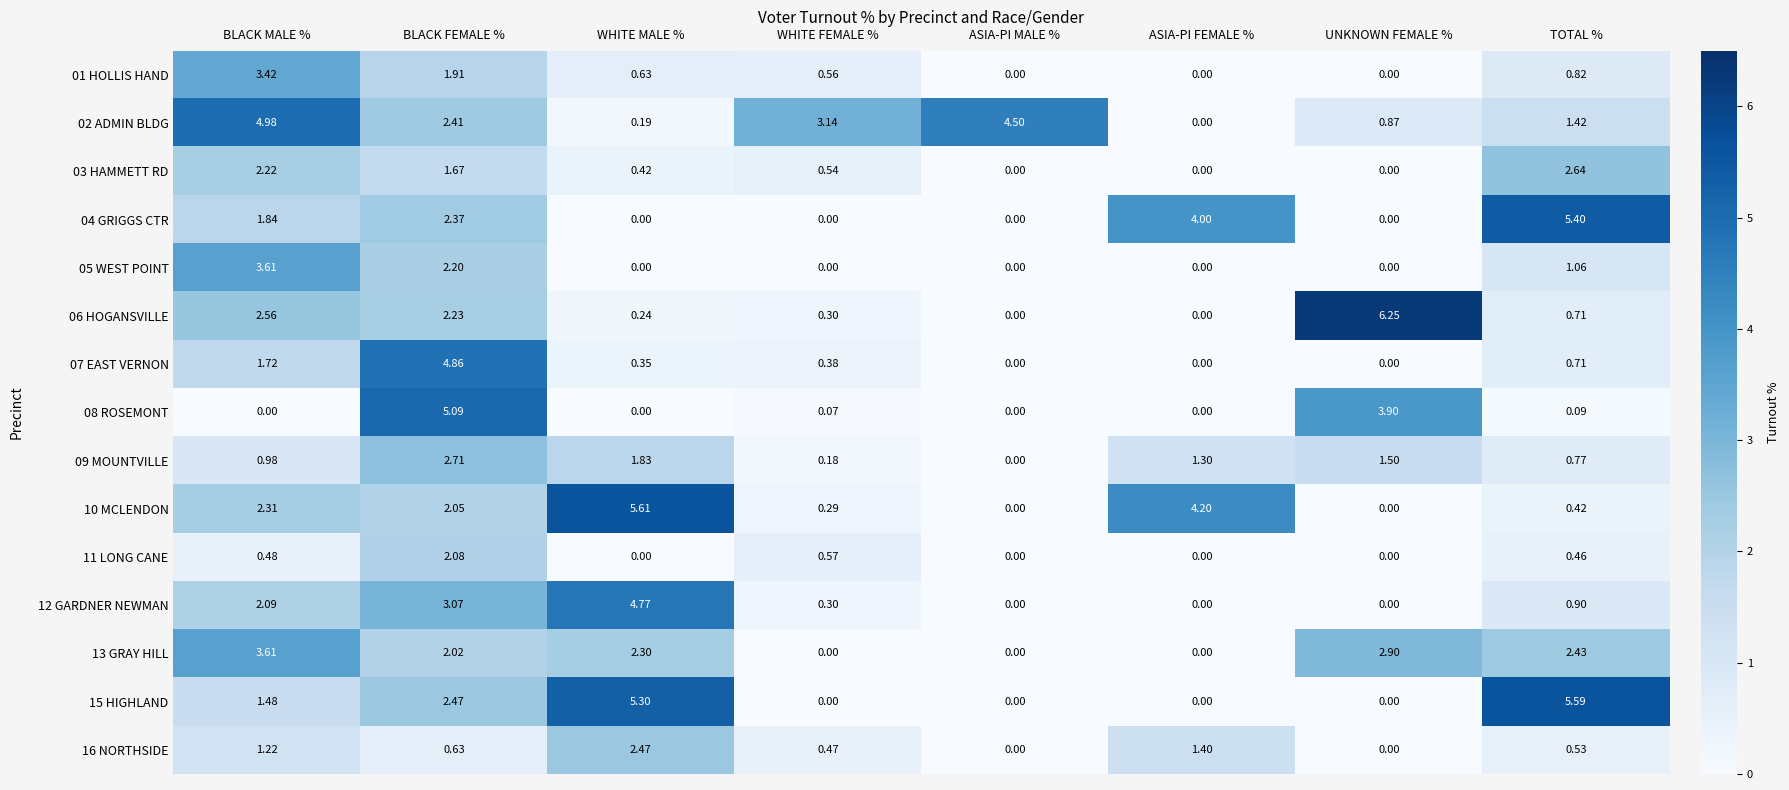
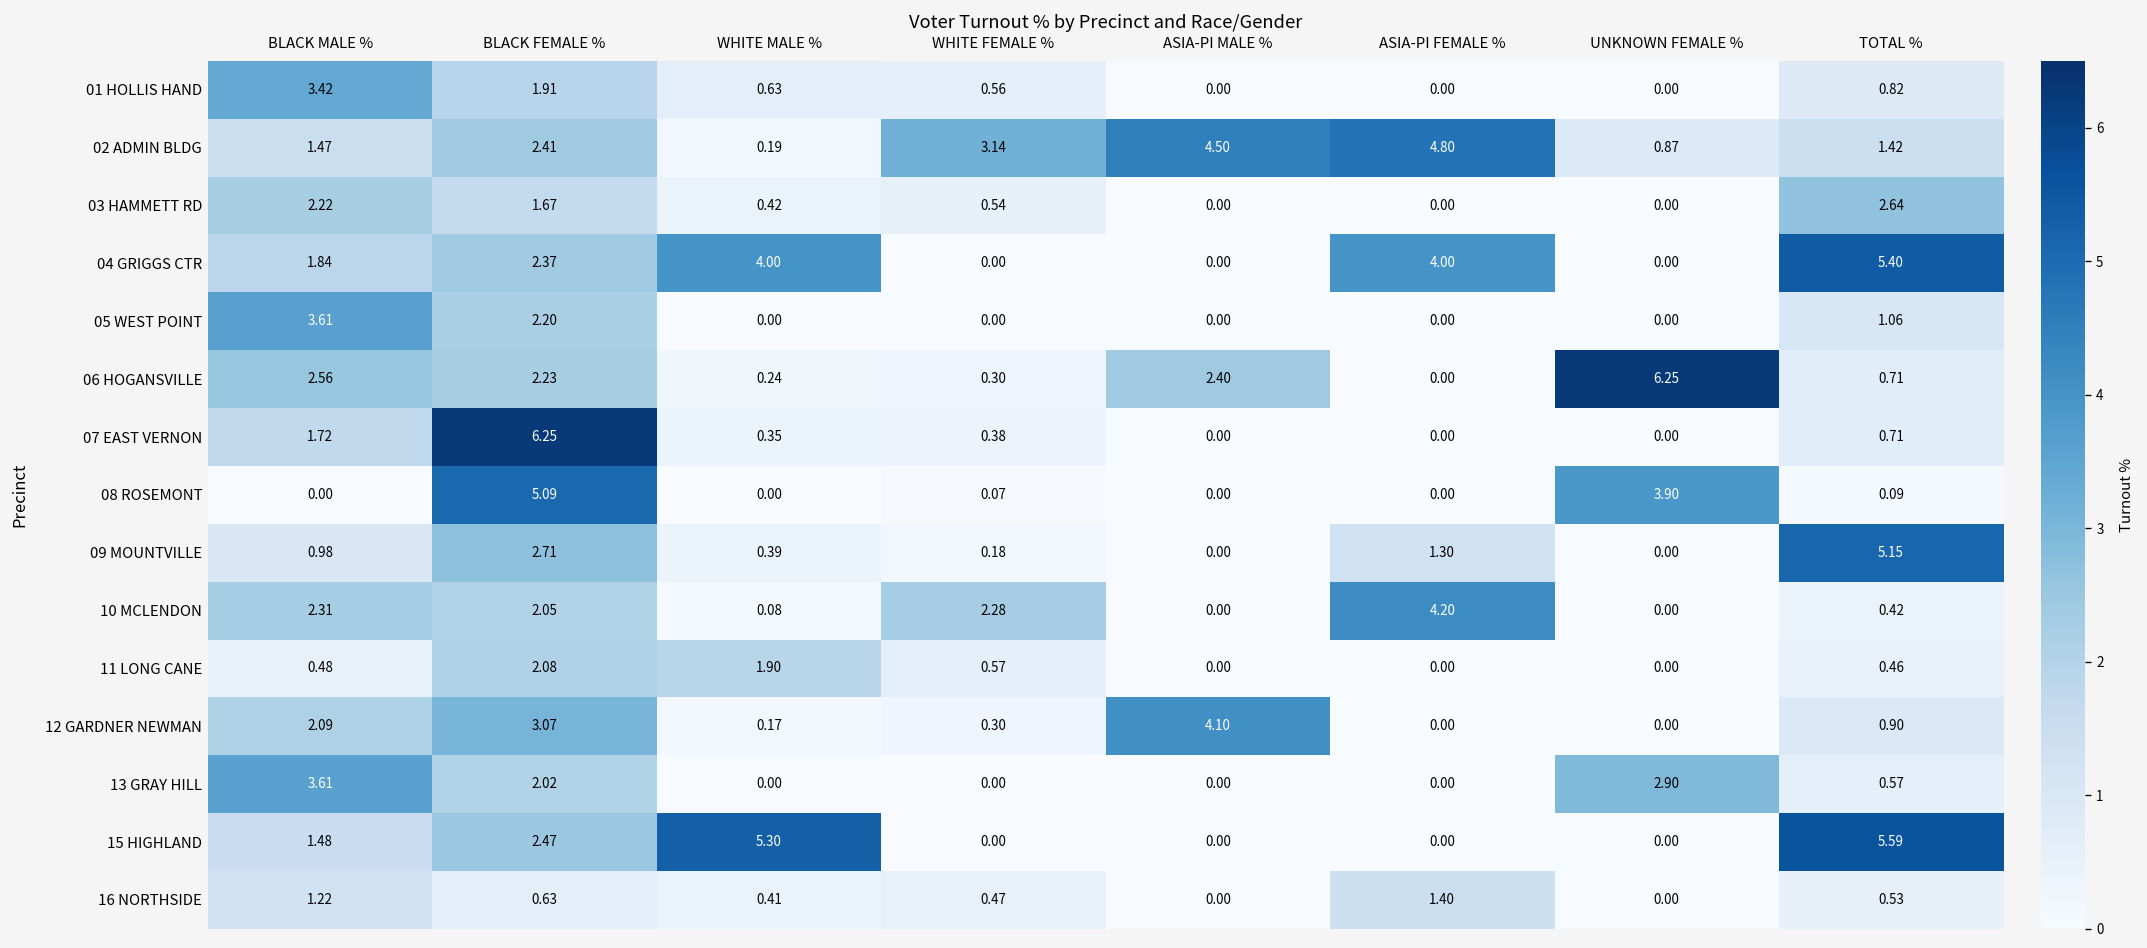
  {
    "01 HOLLIS HAND": {
      "BLACK MALE %": 3.42,
      "BLACK FEMALE %": 1.91,
      "WHITE MALE %": 0.63,
      "WHITE FEMALE %": 0.56,
      "ASIA-PI MALE %": 0.00,
      "ASIA-PI FEMALE %": 0.00,
      "UNKNOWN FEMALE %": 0.00,
      "TOTAL %": 0.82
    },
    "02 ADMIN BLDG": {
-     "BLACK MALE %": 4.98,
+     "BLACK MALE %": 1.47,
      "BLACK FEMALE %": 2.41,
      "WHITE MALE %": 0.19,
      "WHITE FEMALE %": 3.14,
      "ASIA-PI MALE %": 4.50,
-     "ASIA-PI FEMALE %": 0.00,
+     "ASIA-PI FEMALE %": 4.80,
      "UNKNOWN FEMALE %": 0.87,
      "TOTAL %": 1.42
    },
    "03 HAMMETT RD": {
      "BLACK MALE %": 2.22,
      "BLACK FEMALE %": 1.67,
      "WHITE MALE %": 0.42,
      "WHITE FEMALE %": 0.54,
      "ASIA-PI MALE %": 0.00,
      "ASIA-PI FEMALE %": 0.00,
      "UNKNOWN FEMALE %": 0.00,
      "TOTAL %": 2.64
    },
    "04 GRIGGS CTR": {
      "BLACK MALE %": 1.84,
      "BLACK FEMALE %": 2.37,
-     "WHITE MALE %": 0.00,
+     "WHITE MALE %": 4.00,
      "WHITE FEMALE %": 0.00,
      "ASIA-PI MALE %": 0.00,
      "ASIA-PI FEMALE %": 4.00,
      "UNKNOWN FEMALE %": 0.00,
      "TOTAL %": 5.40
    },
    "05 WEST POINT": {
      "BLACK MALE %": 3.61,
      "BLACK FEMALE %": 2.20,
      "WHITE MALE %": 0.00,
      "WHITE FEMALE %": 0.00,
      "ASIA-PI MALE %": 0.00,
      "ASIA-PI FEMALE %": 0.00,
      "UNKNOWN FEMALE %": 0.00,
      "TOTAL %": 1.06
    },
    "06 HOGANSVILLE": {
      "BLACK MALE %": 2.56,
      "BLACK FEMALE %": 2.23,
      "WHITE MALE %": 0.24,
      "WHITE FEMALE %": 0.30,
-     "ASIA-PI MALE %": 0.00,
+     "ASIA-PI MALE %": 2.40,
      "ASIA-PI FEMALE %": 0.00,
      "UNKNOWN FEMALE %": 6.25,
      "TOTAL %": 0.71
    },
    "07 EAST VERNON": {
      "BLACK MALE %": 1.72,
-     "BLACK FEMALE %": 4.86,
+     "BLACK FEMALE %": 6.25,
      "WHITE MALE %": 0.35,
      "WHITE FEMALE %": 0.38,
      "ASIA-PI MALE %": 0.00,
      "ASIA-PI FEMALE %": 0.00,
      "UNKNOWN FEMALE %": 0.00,
      "TOTAL %": 0.71
    },
    "08 ROSEMONT": {
      "BLACK MALE %": 0.00,
      "BLACK FEMALE %": 5.09,
      "WHITE MALE %": 0.00,
      "WHITE FEMALE %": 0.07,
      "ASIA-PI MALE %": 0.00,
      "ASIA-PI FEMALE %": 0.00,
      "UNKNOWN FEMALE %": 3.90,
      "TOTAL %": 0.09
    },
    "09 MOUNTVILLE": {
      "BLACK MALE %": 0.98,
      "BLACK FEMALE %": 2.71,
-     "WHITE MALE %": 1.83,
+     "WHITE MALE %": 0.39,
      "WHITE FEMALE %": 0.18,
      "ASIA-PI MALE %": 0.00,
      "ASIA-PI FEMALE %": 1.30,
-     "UNKNOWN FEMALE %": 1.50,
-     "TOTAL %": 0.77
+     "UNKNOWN FEMALE %": 0.00,
+     "TOTAL %": 5.15
    },
    "10 MCLENDON": {
      "BLACK MALE %": 2.31,
      "BLACK FEMALE %": 2.05,
-     "WHITE MALE %": 5.61,
-     "WHITE FEMALE %": 0.29,
+     "WHITE MALE %": 0.08,
+     "WHITE FEMALE %": 2.28,
      "ASIA-PI MALE %": 0.00,
      "ASIA-PI FEMALE %": 4.20,
      "UNKNOWN FEMALE %": 0.00,
      "TOTAL %": 0.42
    },
    "11 LONG CANE": {
      "BLACK MALE %": 0.48,
      "BLACK FEMALE %": 2.08,
-     "WHITE MALE %": 0.00,
+     "WHITE MALE %": 1.90,
      "WHITE FEMALE %": 0.57,
      "ASIA-PI MALE %": 0.00,
      "ASIA-PI FEMALE %": 0.00,
      "UNKNOWN FEMALE %": 0.00,
      "TOTAL %": 0.46
    },
    "12 GARDNER NEWMAN": {
      "BLACK MALE %": 2.09,
      "BLACK FEMALE %": 3.07,
-     "WHITE MALE %": 4.77,
+     "WHITE MALE %": 0.17,
      "WHITE FEMALE %": 0.30,
-     "ASIA-PI MALE %": 0.00,
+     "ASIA-PI MALE %": 4.10,
      "ASIA-PI FEMALE %": 0.00,
      "UNKNOWN FEMALE %": 0.00,
      "TOTAL %": 0.90
    },
    "13 GRAY HILL": {
      "BLACK MALE %": 3.61,
      "BLACK FEMALE %": 2.02,
-     "WHITE MALE %": 2.30,
+     "WHITE MALE %": 0.00,
      "WHITE FEMALE %": 0.00,
      "ASIA-PI MALE %": 0.00,
      "ASIA-PI FEMALE %": 0.00,
      "UNKNOWN FEMALE %": 2.90,
-     "TOTAL %": 2.43
+     "TOTAL %": 0.57
    },
    "15 HIGHLAND": {
      "BLACK MALE %": 1.48,
      "BLACK FEMALE %": 2.47,
      "WHITE MALE %": 5.30,
      "WHITE FEMALE %": 0.00,
      "ASIA-PI MALE %": 0.00,
      "ASIA-PI FEMALE %": 0.00,
      "UNKNOWN FEMALE %": 0.00,
      "TOTAL %": 5.59
    },
    "16 NORTHSIDE": {
      "BLACK MALE %": 1.22,
      "BLACK FEMALE %": 0.63,
-     "WHITE MALE %": 2.47,
+     "WHITE MALE %": 0.41,
      "WHITE FEMALE %": 0.47,
      "ASIA-PI MALE %": 0.00,
      "ASIA-PI FEMALE %": 1.40,
      "UNKNOWN FEMALE %": 0.00,
      "TOTAL %": 0.53
    }
  }
